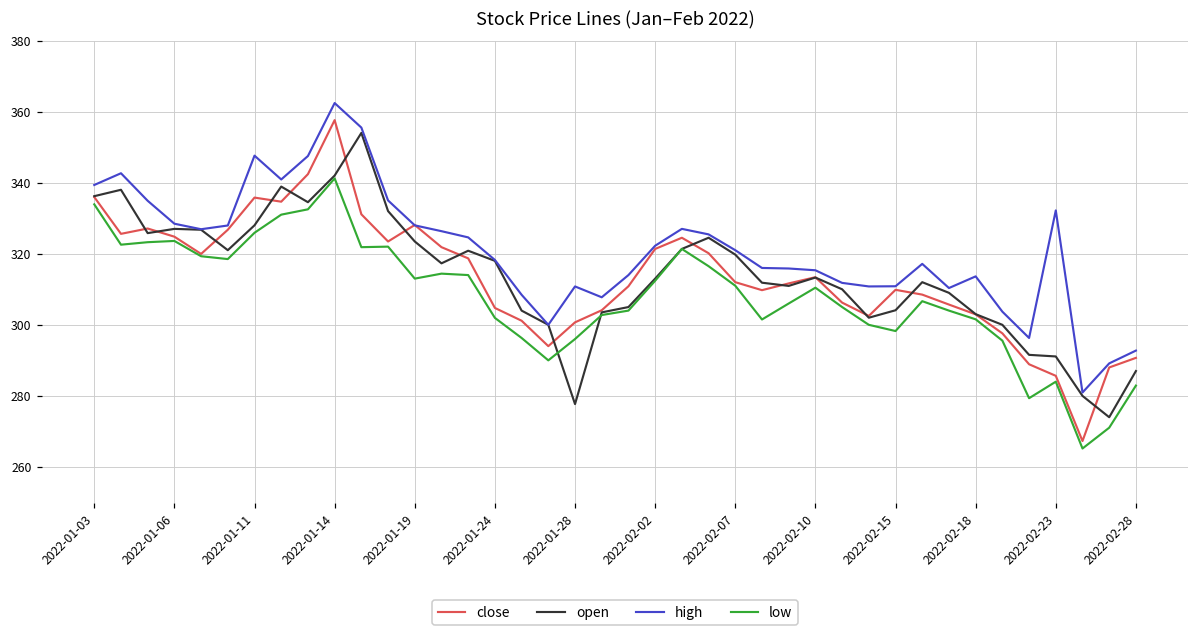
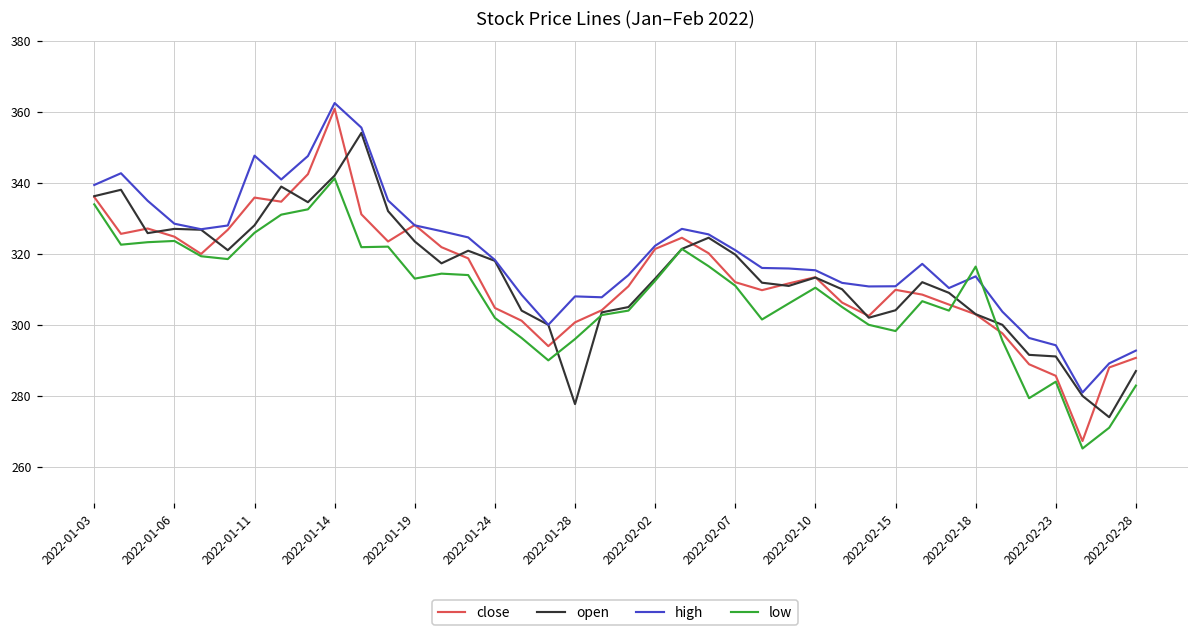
  {
    "close": {
      "2022-01-06": 325,
      "2022-01-11": 336,
-     "2022-01-14": 358,
+     "2022-01-14": 361,
      "2022-01-24": 305,
      "2022-01-28": 301,
      "2022-02-02": 321,
      "2022-02-07": 312,
      "2022-02-15": 310,
      "2022-02-23": 286,
      "2022-02-28": 291
    },
    "open": {
      "2022-01-06": 327,
      "2022-01-11": 328,
      "2022-01-19": 323,
      "2022-01-28": 278,
      "2022-02-07": 320,
      "2022-02-15": 304,
      "2022-02-23": 291,
      "2022-02-28": 287
    },
    "high": {
      "2022-01-03": 339,
      "2022-01-06": 328,
      "2022-01-11": 348,
      "2022-01-14": 362,
-     "2022-01-28": 311,
+     "2022-01-28": 308,
      "2022-02-02": 322,
      "2022-02-07": 321,
      "2022-02-10": 315,
      "2022-02-15": 311,
      "2022-02-18": 314,
-     "2022-02-23": 332,
+     "2022-02-23": 294,
      "2022-02-28": 293
    },
    "low": {
      "2022-01-03": 334,
      "2022-01-06": 324,
      "2022-01-11": 326,
      "2022-01-19": 313,
      "2022-01-24": 302,
      "2022-01-28": 296,
      "2022-02-07": 311,
      "2022-02-10": 310,
      "2022-02-15": 298,
-     "2022-02-18": 302,
+     "2022-02-18": 316,
      "2022-02-23": 284,
      "2022-02-28": 283
    }
  }
